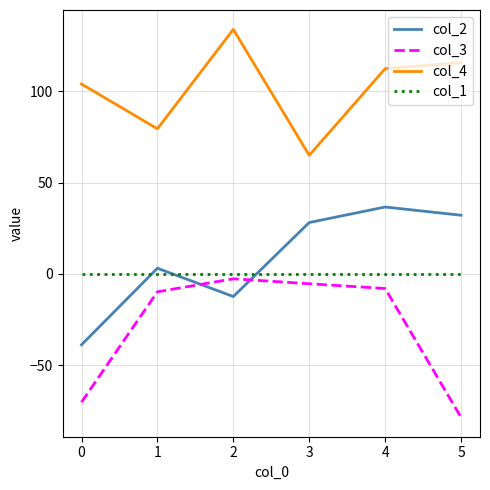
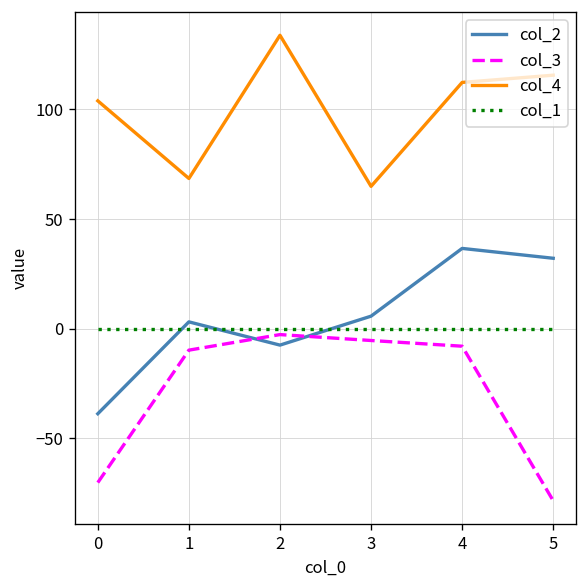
  {
    "col_2": {
      "0": -39,
      "1": 3,
-     "2": -12,
-     "3": 28,
+     "2": -8,
+     "3": 6,
      "4": 37,
      "5": 32
    },
    "col_3": {
      "0": -70,
      "1": -10,
      "2": -3,
      "3": -5,
      "4": -8,
      "5": -79
    },
    "col_4": {
      "0": 104,
-     "1": 79,
+     "1": 69,
      "2": 134,
      "3": 65,
      "4": 112
    },
    "col_1": {
      "0": 0,
      "1": 0,
      "2": 0,
      "3": 0,
      "4": 0,
      "5": 0
    }
  }
